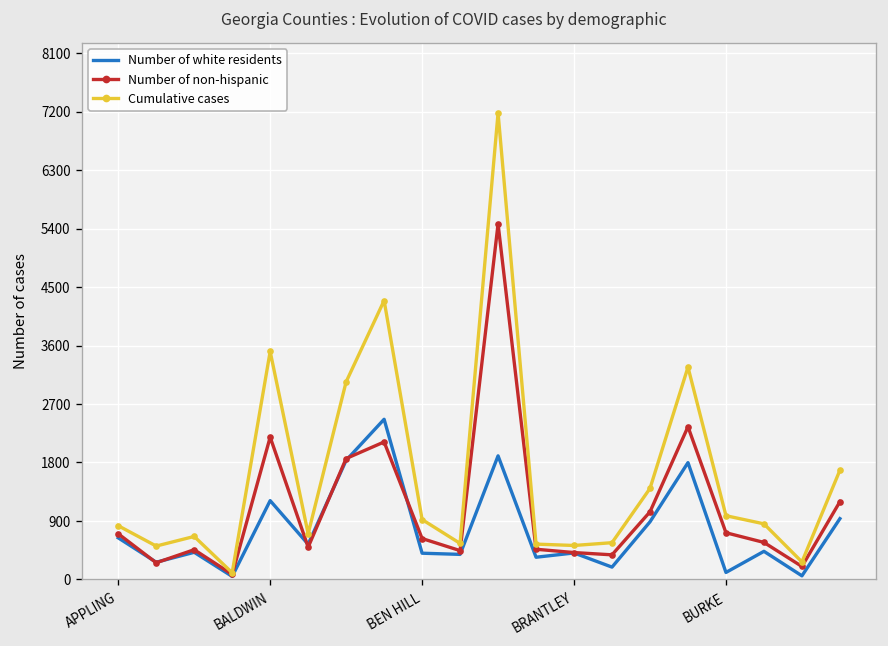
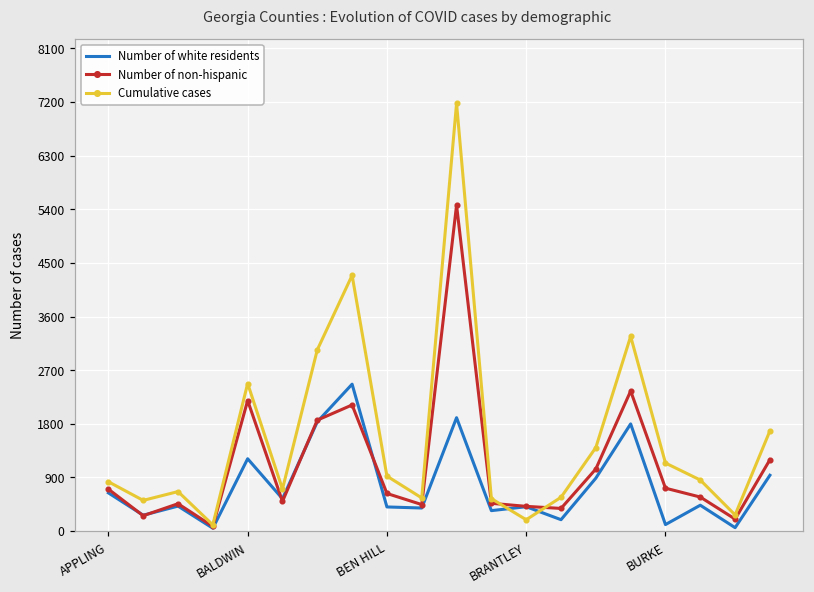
  {
    "Number of white residents": {
      "APPLING": 600,
      "BALDWIN": 1200,
      "BEN HILL": 400,
      "BURKE": 100
    },
    "Number of non-hispanic": {
      "APPLING": 700,
      "BALDWIN": 2200,
      "BEN HILL": 600,
      "BURKE": 700
    },
    "Cumulative cases": {
      "APPLING": 800,
-     "BALDWIN": 3500,
+     "BALDWIN": 2500,
      "BEN HILL": 900,
-     "BRANTLEY": 500,
-     "BURKE": 1000
+     "BRANTLEY": 200,
+     "BURKE": 1100
    }
  }
